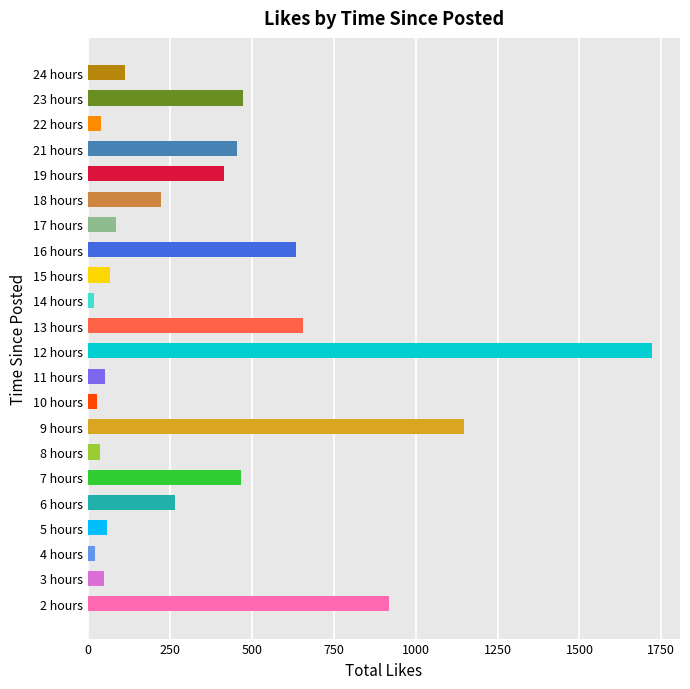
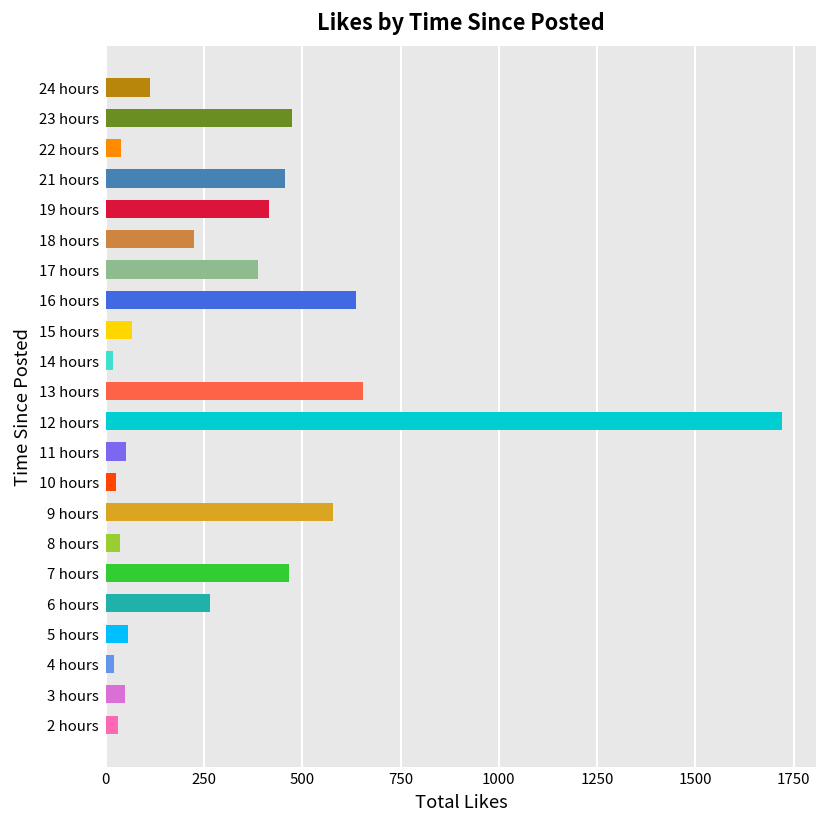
  {
    "24 hours": 110,
    "23 hours": 470,
    "22 hours": 40,
    "21 hours": 460,
    "19 hours": 420,
    "18 hours": 220,
-   "17 hours": 90,
+   "17 hours": 390,
    "16 hours": 640,
    "15 hours": 70,
    "14 hours": 20,
    "13 hours": 660,
    "12 hours": 1720,
    "11 hours": 50,
    "10 hours": 30,
-   "9 hours": 1150,
+   "9 hours": 580,
    "8 hours": 40,
    "7 hours": 470,
    "6 hours": 270,
    "5 hours": 60,
    "4 hours": 20,
    "3 hours": 50,
-   "2 hours": 920
+   "2 hours": 30
  }
